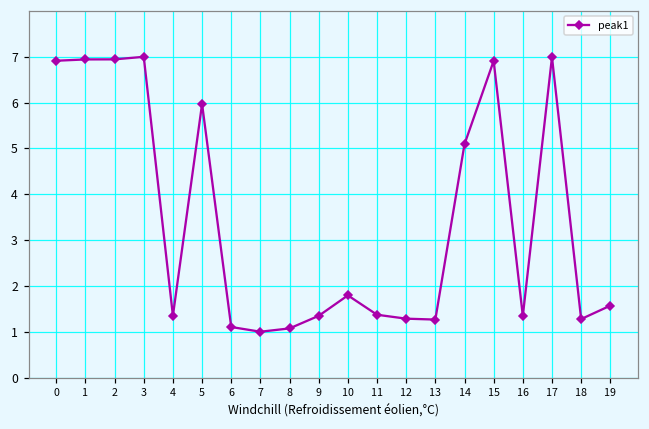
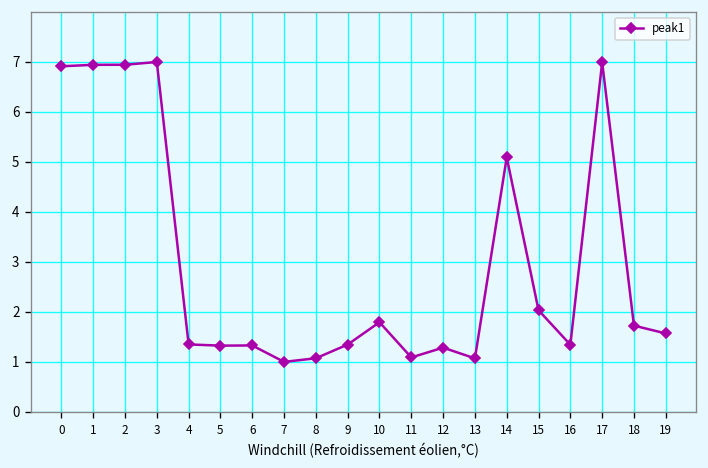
  {
    "0": 6.9,
    "1": 6.9,
    "2": 6.9,
    "3": 7.0,
    "4": 1.3,
-   "5": 6.0,
-   "6": 1.1,
+   "5": 1.3,
+   "6": 1.3,
    "7": 1.0,
    "8": 1.1,
    "9": 1.3,
    "10": 1.8,
-   "11": 1.4,
+   "11": 1.1,
    "12": 1.3,
-   "13": 1.3,
+   "13": 1.1,
    "14": 5.1,
-   "15": 6.9,
+   "15": 2.0,
    "16": 1.3,
    "17": 7.0,
-   "18": 1.3,
+   "18": 1.7,
    "19": 1.6
  }
